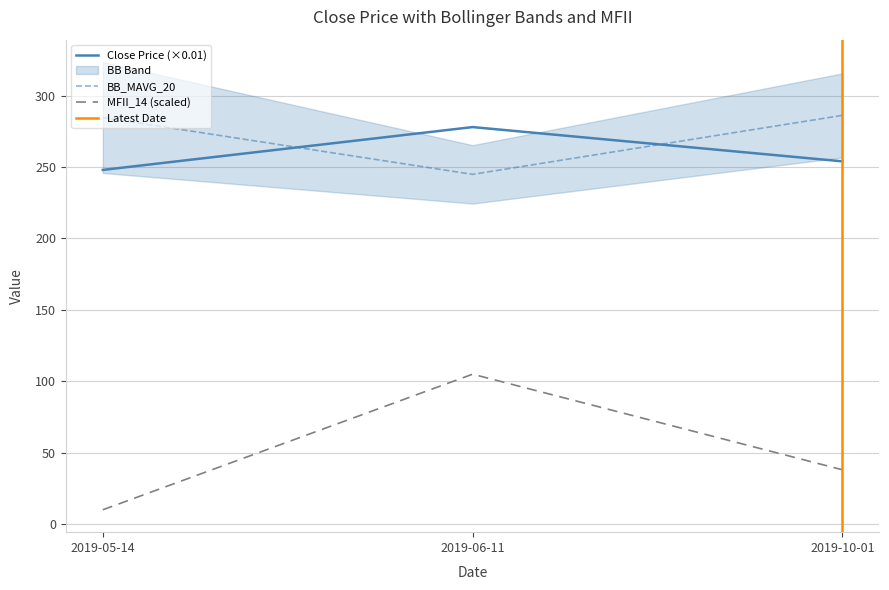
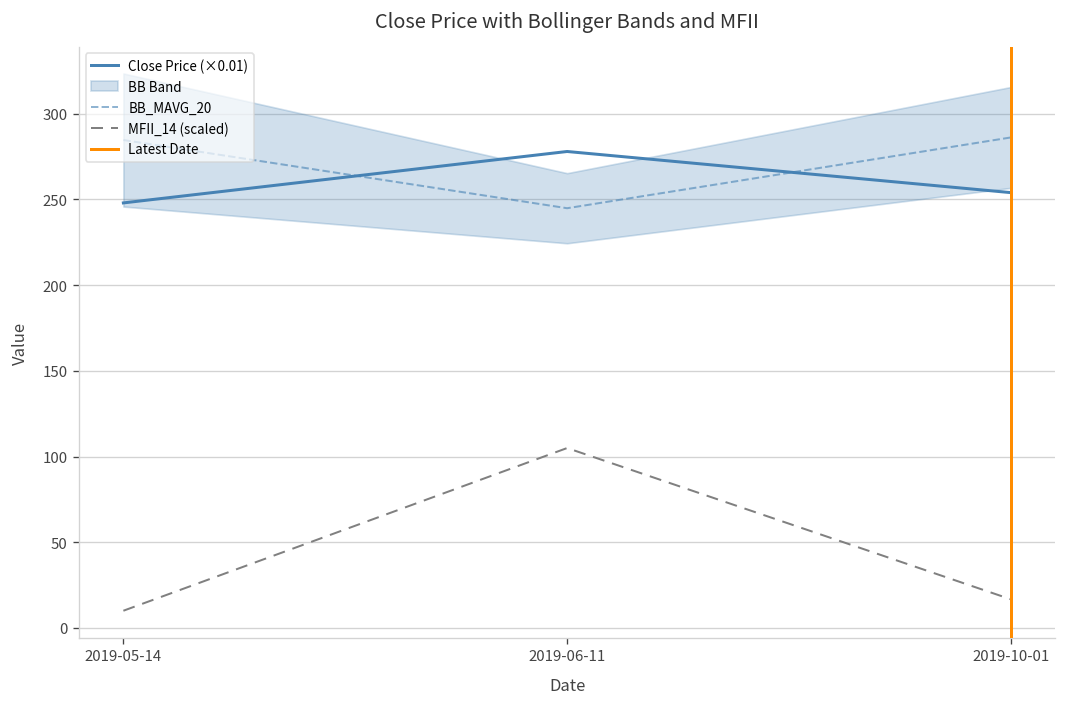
  {
    "MFII_14 (scaled)": {
      "2019-05-14": 10,
      "2019-06-11": 105,
-     "2019-10-01": 38
+     "2019-10-01": 17
    }
  }
